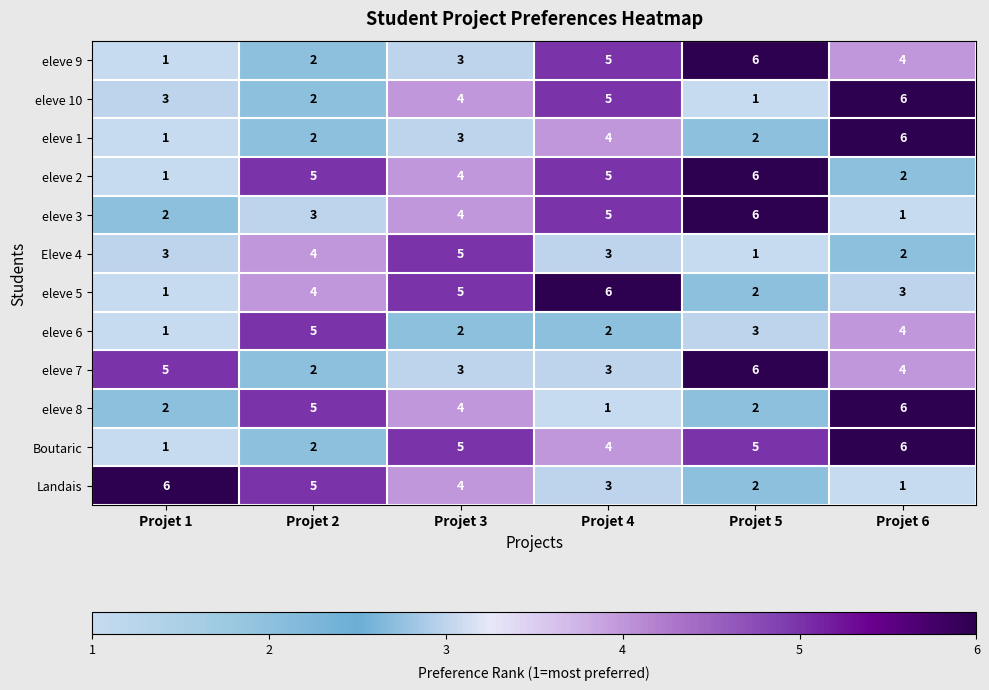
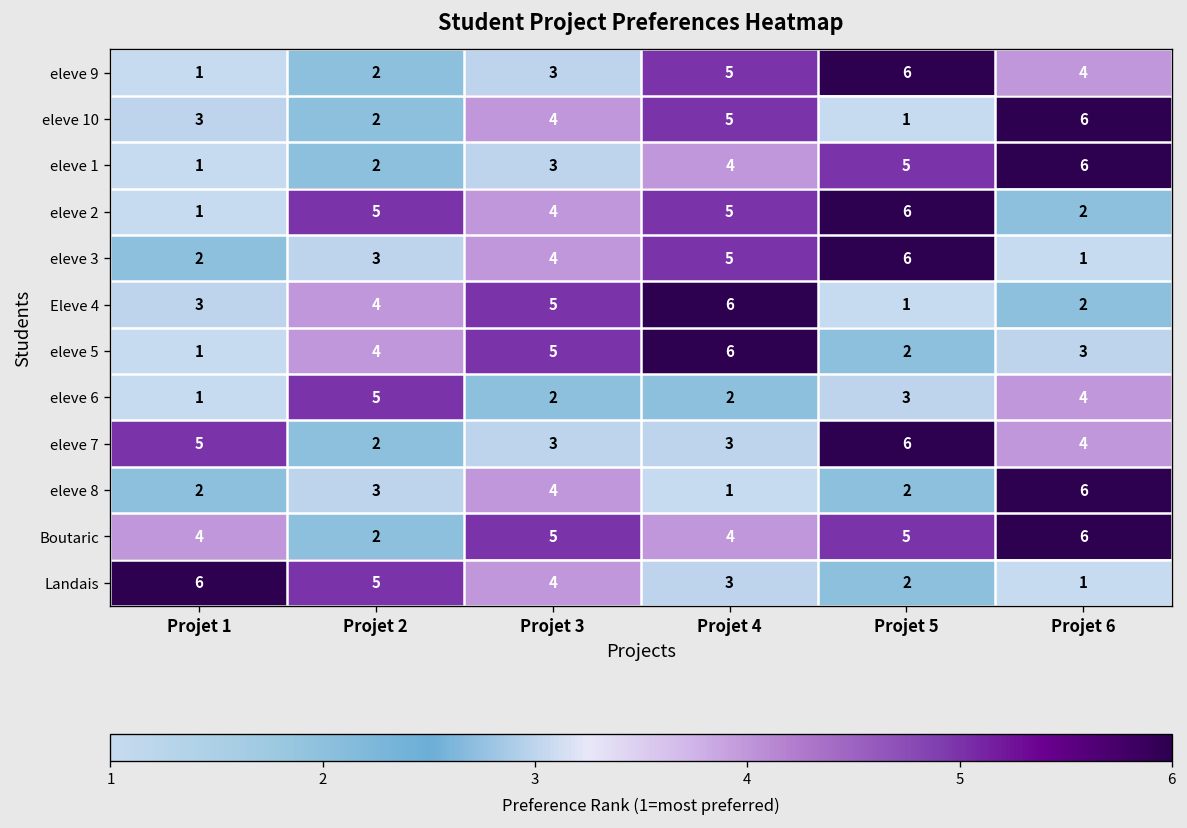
  {
    "eleve 9": {
      "Projet 1": 1,
      "Projet 2": 2,
      "Projet 3": 3,
      "Projet 4": 5,
      "Projet 5": 6,
      "Projet 6": 4
    },
    "eleve 10": {
      "Projet 1": 3,
      "Projet 2": 2,
      "Projet 3": 4,
      "Projet 4": 5,
      "Projet 5": 1,
      "Projet 6": 6
    },
    "eleve 1": {
      "Projet 1": 1,
      "Projet 2": 2,
      "Projet 3": 3,
      "Projet 4": 4,
-     "Projet 5": 2,
+     "Projet 5": 5,
      "Projet 6": 6
    },
    "eleve 2": {
      "Projet 1": 1,
      "Projet 2": 5,
      "Projet 3": 4,
      "Projet 4": 5,
      "Projet 5": 6,
      "Projet 6": 2
    },
    "eleve 3": {
      "Projet 1": 2,
      "Projet 2": 3,
      "Projet 3": 4,
      "Projet 4": 5,
      "Projet 5": 6,
      "Projet 6": 1
    },
    "Eleve 4": {
      "Projet 1": 3,
      "Projet 2": 4,
      "Projet 3": 5,
-     "Projet 4": 3,
+     "Projet 4": 6,
      "Projet 5": 1,
      "Projet 6": 2
    },
    "eleve 5": {
      "Projet 1": 1,
      "Projet 2": 4,
      "Projet 3": 5,
      "Projet 4": 6,
      "Projet 5": 2,
      "Projet 6": 3
    },
    "eleve 6": {
      "Projet 1": 1,
      "Projet 2": 5,
      "Projet 3": 2,
      "Projet 4": 2,
      "Projet 5": 3,
      "Projet 6": 4
    },
    "eleve 7": {
      "Projet 1": 5,
      "Projet 2": 2,
      "Projet 3": 3,
      "Projet 4": 3,
      "Projet 5": 6,
      "Projet 6": 4
    },
    "eleve 8": {
      "Projet 1": 2,
-     "Projet 2": 5,
+     "Projet 2": 3,
      "Projet 3": 4,
      "Projet 4": 1,
      "Projet 5": 2,
      "Projet 6": 6
    },
    "Boutaric": {
-     "Projet 1": 1,
+     "Projet 1": 4,
      "Projet 2": 2,
      "Projet 3": 5,
      "Projet 4": 4,
      "Projet 5": 5,
      "Projet 6": 6
    },
    "Landais": {
      "Projet 1": 6,
      "Projet 2": 5,
      "Projet 3": 4,
      "Projet 4": 3,
      "Projet 5": 2,
      "Projet 6": 1
    }
  }
